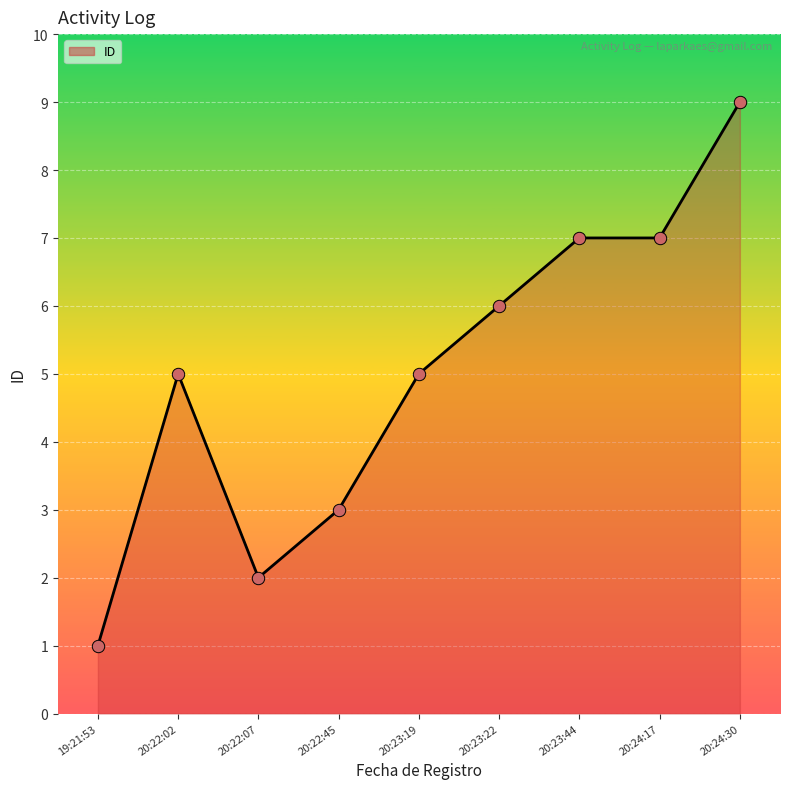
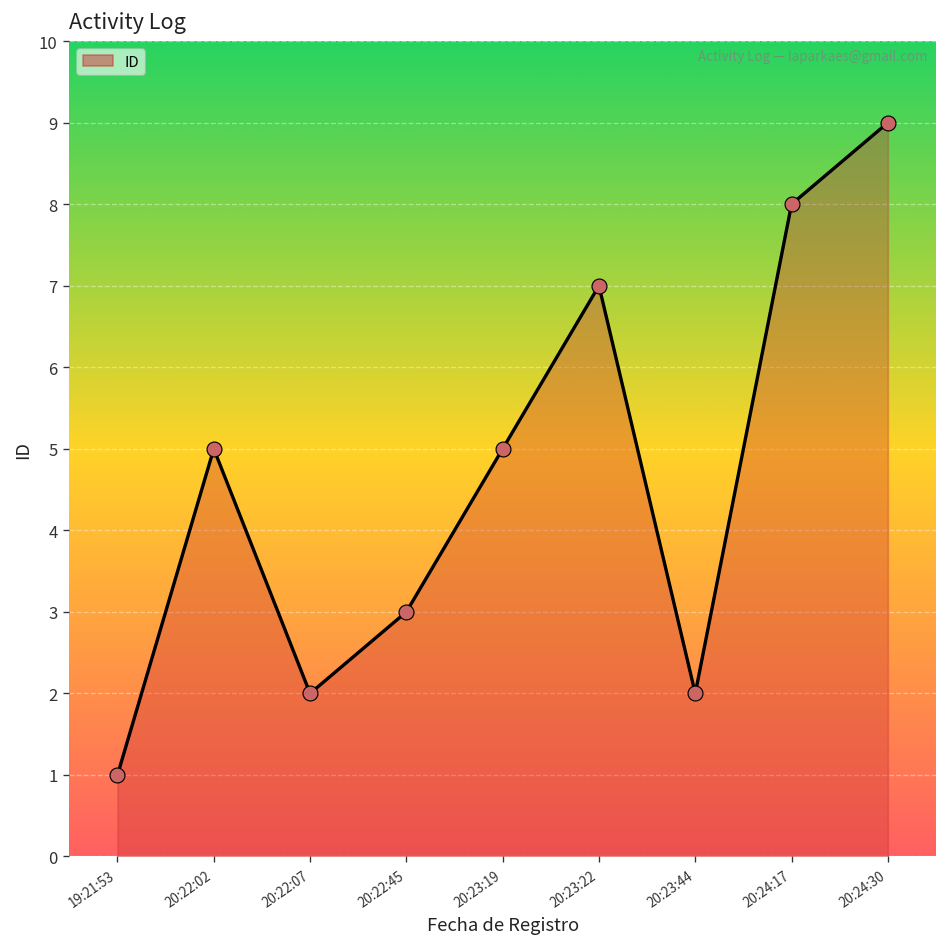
  {
    "19:21:53": 1,
    "20:22:02": 5,
    "20:22:07": 2,
    "20:22:45": 3,
    "20:23:19": 5,
-   "20:23:22": 6,
-   "20:23:44": 7,
-   "20:24:17": 7,
+   "20:23:22": 7,
+   "20:23:44": 2,
+   "20:24:17": 8,
    "20:24:30": 9
  }
